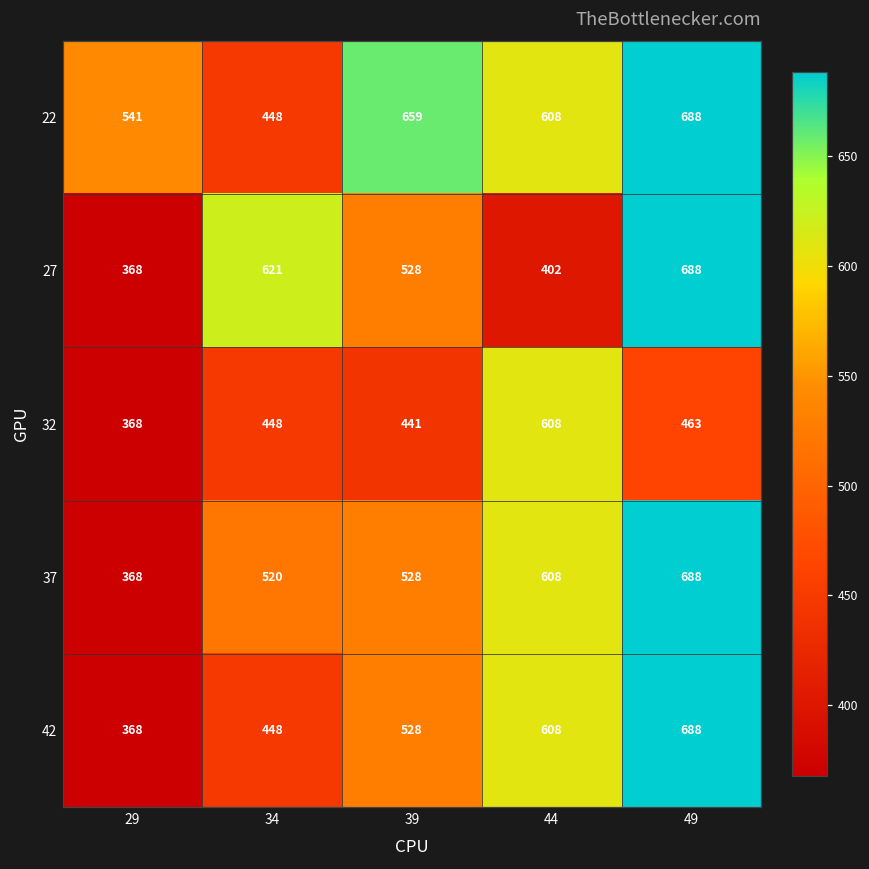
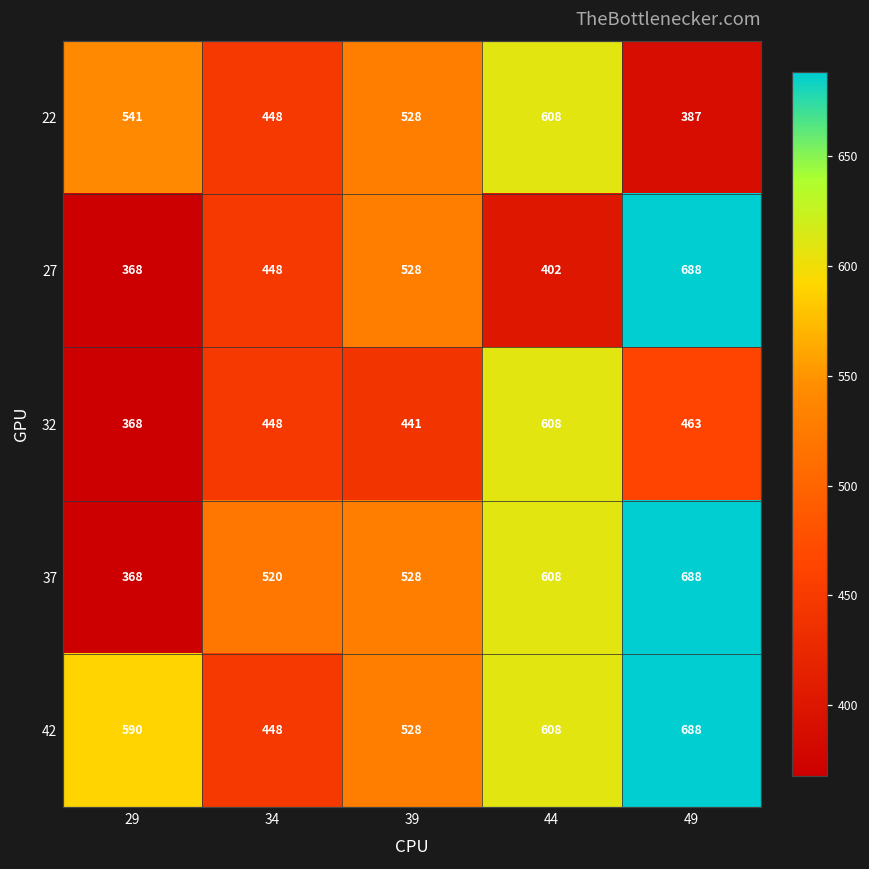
  {
    "22": {
      "29": 541,
      "34": 448,
-     "39": 659,
+     "39": 528,
      "44": 608,
-     "49": 688
+     "49": 387
    },
    "27": {
      "29": 368,
-     "34": 621,
+     "34": 448,
      "39": 528,
      "44": 402,
      "49": 688
    },
    "32": {
      "29": 368,
      "34": 448,
      "39": 441,
      "44": 608,
      "49": 463
    },
    "37": {
      "29": 368,
      "34": 520,
      "39": 528,
      "44": 608,
      "49": 688
    },
    "42": {
-     "29": 368,
+     "29": 590,
      "34": 448,
      "39": 528,
      "44": 608,
      "49": 688
    }
  }
